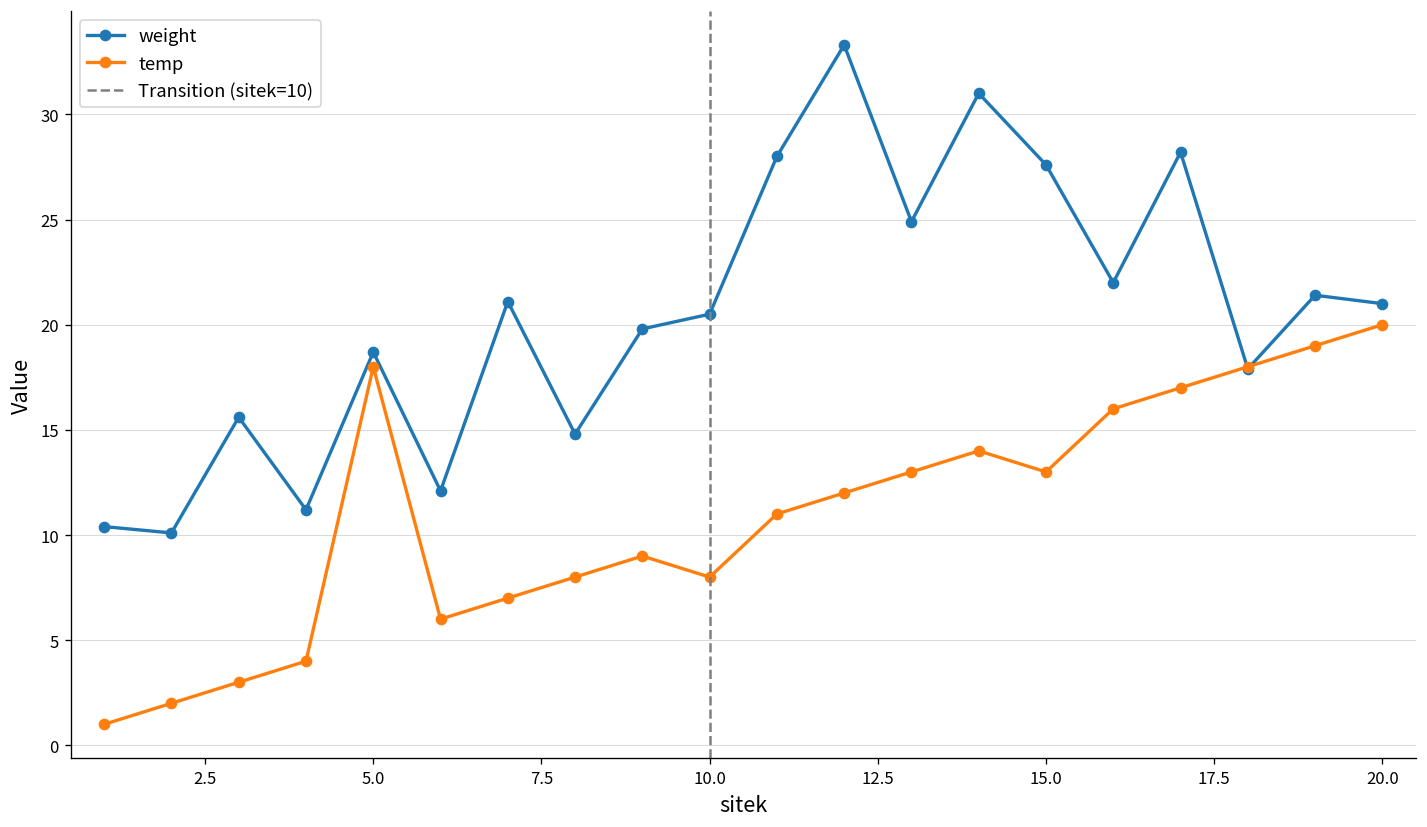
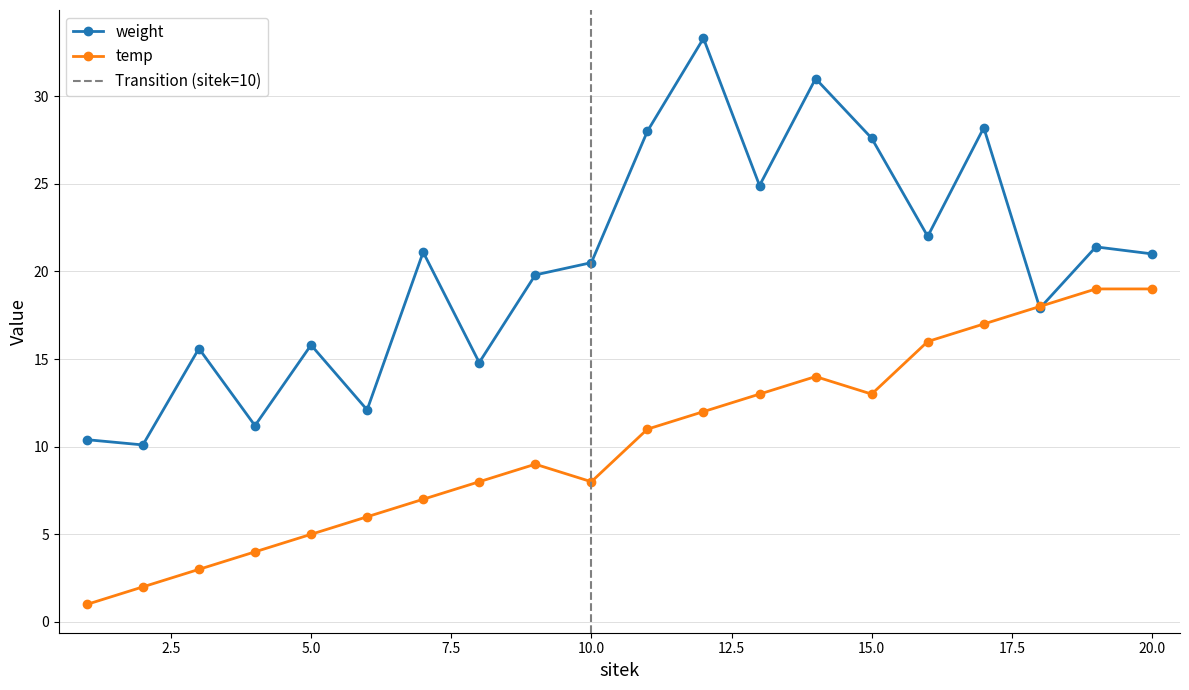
  {
    "weight": {
-     "5.0": 18.7,
+     "5.0": 15.8,
      "10.0": 20.5,
      "15.0": 27.6,
      "20.0": 21.0
    },
    "temp": {
-     "5.0": 18,
+     "5.0": 5,
      "10.0": 8,
      "15.0": 13,
-     "20.0": 20
+     "20.0": 19
    }
  }
